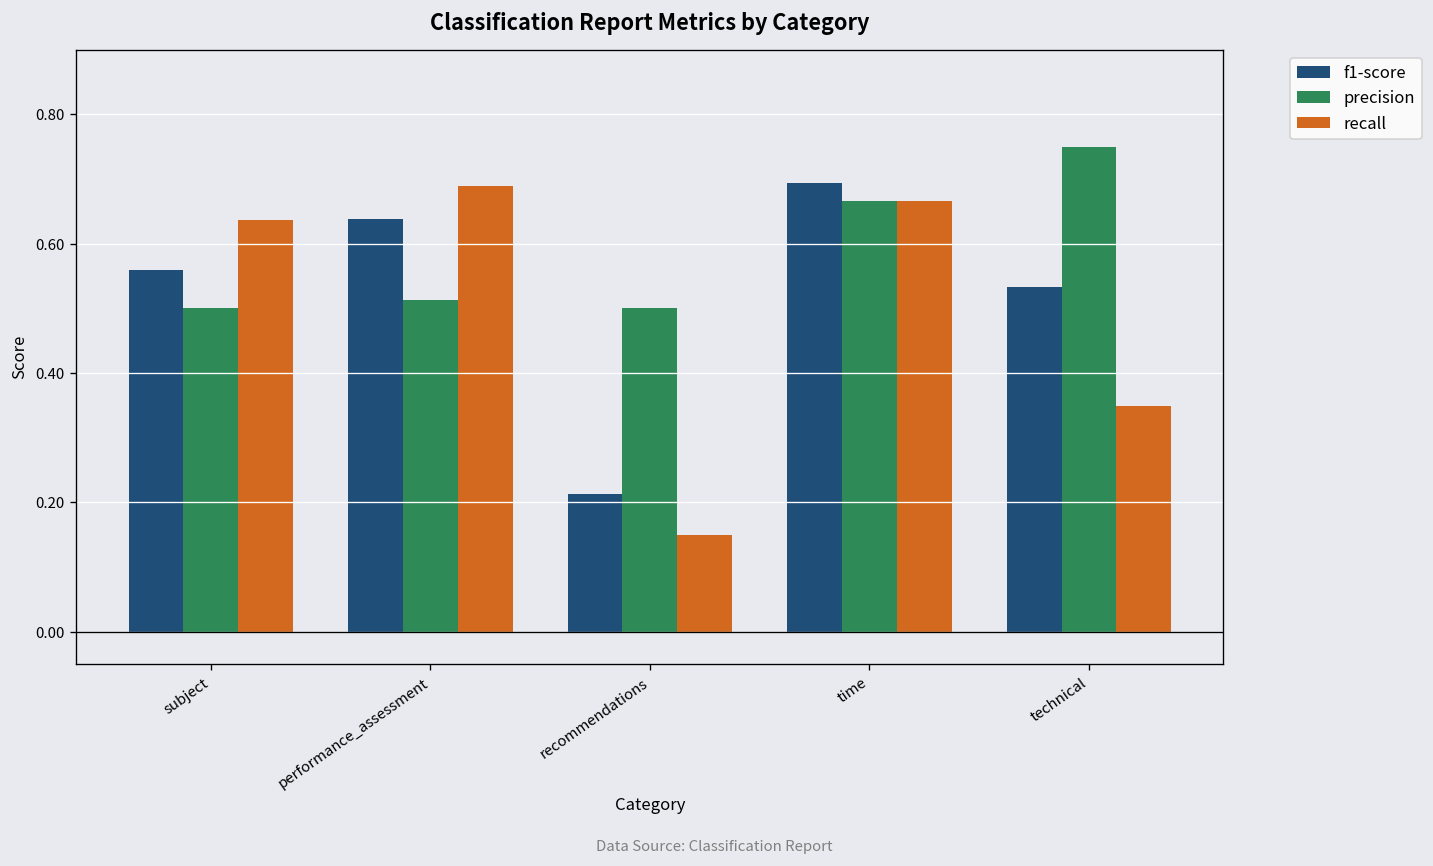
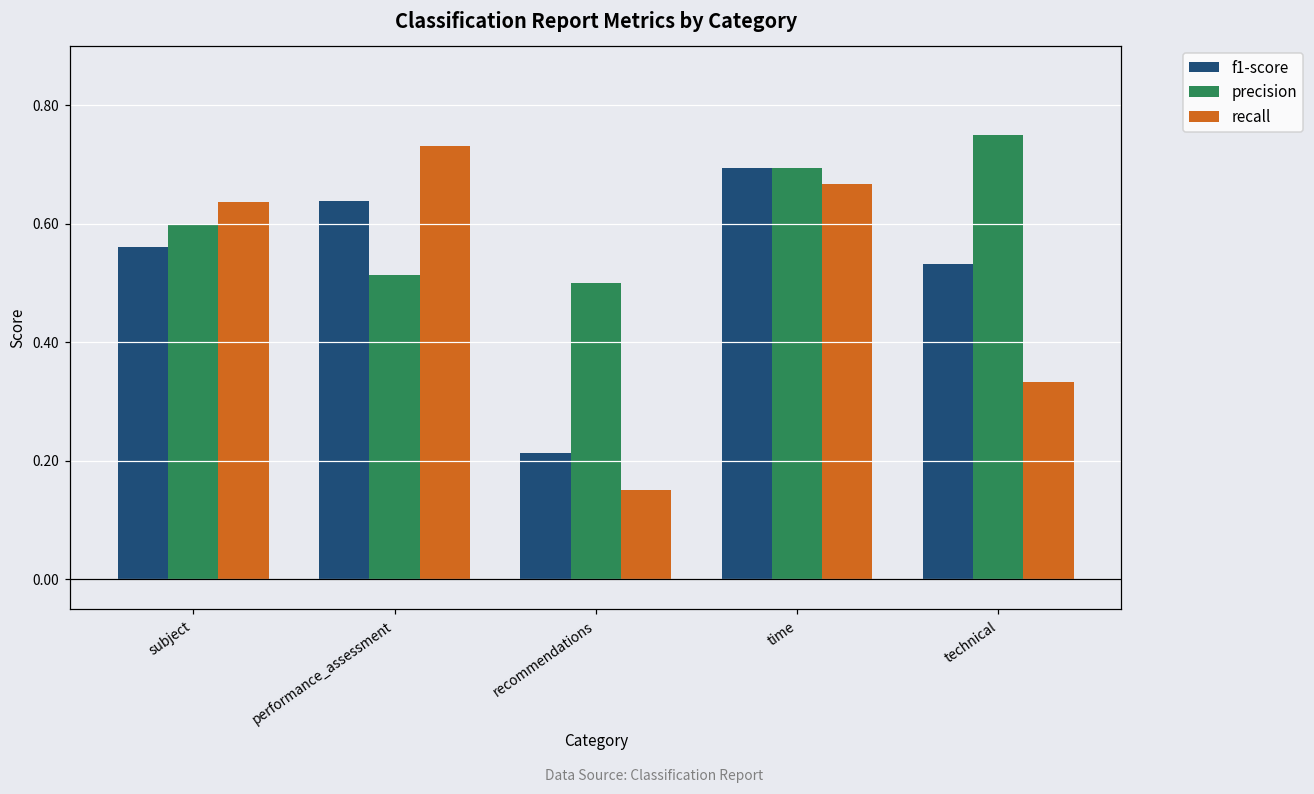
  {
    "f1-score": {
      "subject": 0.56,
      "performance_assessment": 0.64,
      "recommendations": 0.21,
      "time": 0.69,
      "technical": 0.53
    },
    "precision": {
-     "subject": 0.5,
+     "subject": 0.6,
      "performance_assessment": 0.51,
      "recommendations": 0.50,
-     "time": 0.67,
+     "time": 0.69,
      "technical": 0.75
    },
    "recall": {
      "subject": 0.64,
-     "performance_assessment": 0.69,
+     "performance_assessment": 0.73,
      "recommendations": 0.15,
      "time": 0.67,
-     "technical": 0.35
+     "technical": 0.33
    }
  }
